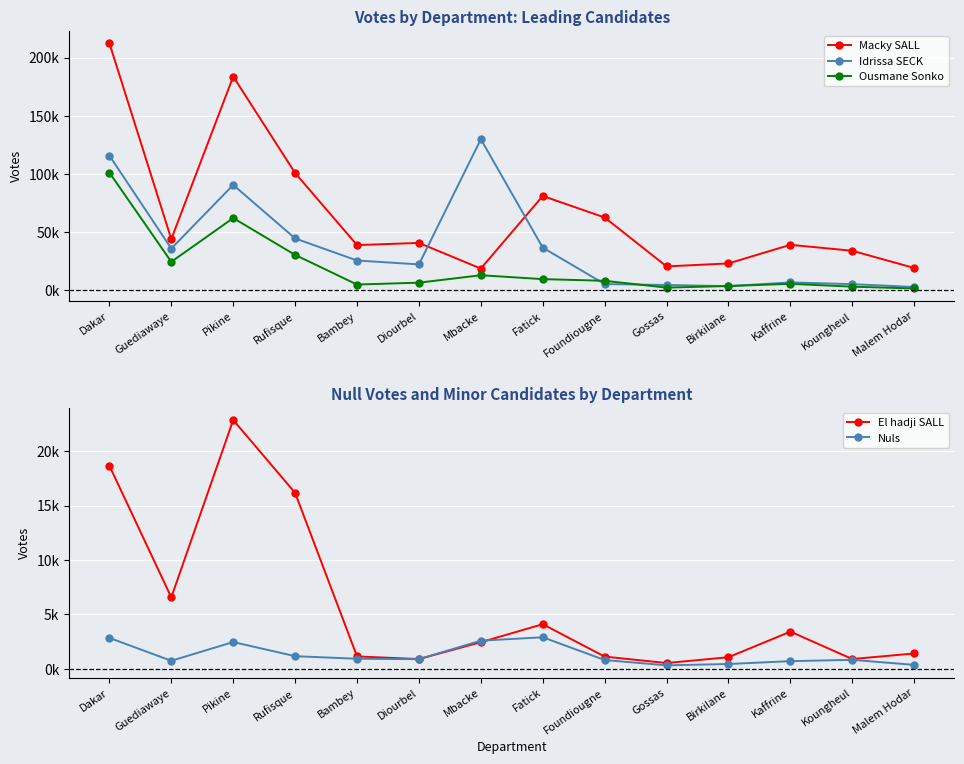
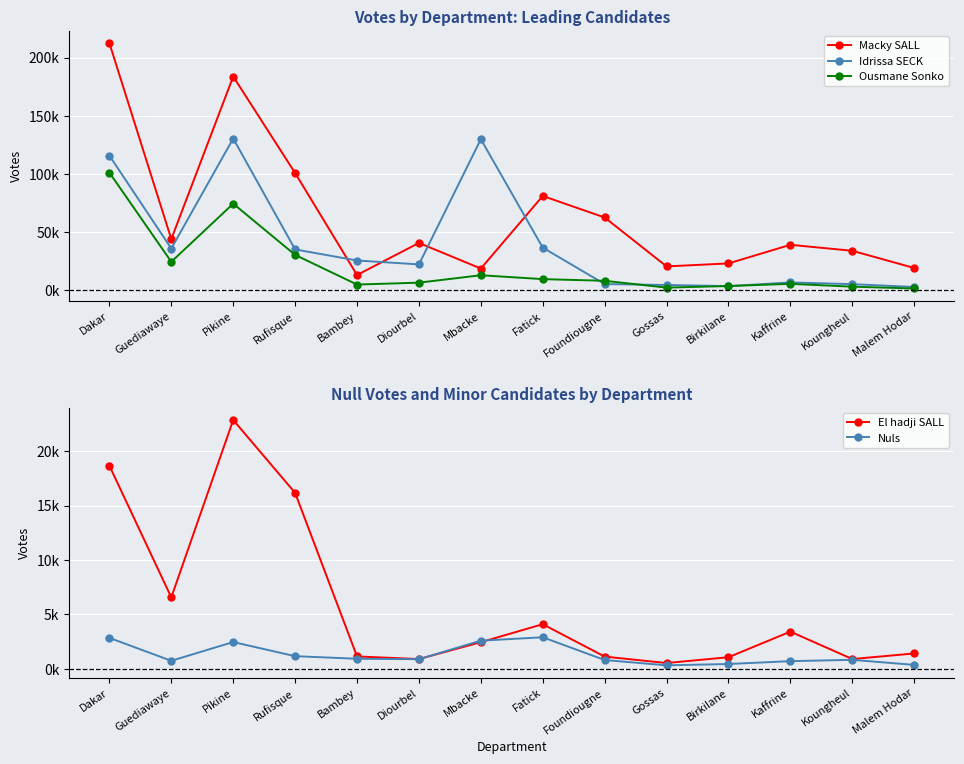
  {
    "Votes by Department: Leading Candidates": {
      "Macky SALL": {
        "Dakar": 212000,
        "Guediawaye": 44000,
        "Pikine": 184000,
        "Rufisque": 101000,
-       "Bambey": 39000,
+       "Bambey": 13000,
        "Diourbel": 41000,
        "Mbacke": 18000,
        "Fatick": 81000,
        "Foundiougne": 62000,
        "Gossas": 20000,
        "Birkilane": 23000,
        "Kaffrine": 39000,
        "Koungheul": 34000,
        "Malem Hodar": 19000
      },
      "Idrissa SECK": {
        "Dakar": 116000,
        "Guediawaye": 36000,
-       "Pikine": 90000,
-       "Rufisque": 44000,
+       "Pikine": 130000,
+       "Rufisque": 35000,
        "Bambey": 25000,
        "Diourbel": 22000,
        "Mbacke": 130000,
        "Fatick": 36000,
        "Foundiougne": 5000,
        "Gossas": 4000
      },
      "Ousmane Sonko": {
        "Dakar": 101000,
        "Guediawaye": 24000,
-       "Pikine": 62000,
+       "Pikine": 74000,
        "Rufisque": 30000,
        "Bambey": 5000,
        "Diourbel": 6000,
        "Mbacke": 13000,
        "Fatick": 9000,
        "Foundiougne": 8000,
        "Gossas": 2000
      }
    },
    "Null Votes and Minor Candidates by Department": {
      "El hadji SALL": {
        "Dakar": 18700,
        "Guediawaye": 6600,
        "Pikine": 22900,
        "Rufisque": 16200,
        "Fatick": 4100,
        "Foundiougne": 1100,
        "Birkilane": 1100,
        "Kaffrine": 3400,
        "Malem Hodar": 1400
      },
      "Nuls": {
        "Dakar": 2800,
        "Guediawaye": 700,
        "Pikine": 2400,
        "Rufisque": 1100,
        "Fatick": 2900,
        "Foundiougne": 800,
        "Birkilane": 400,
        "Kaffrine": 700,
        "Malem Hodar": 300
      }
    }
  }
